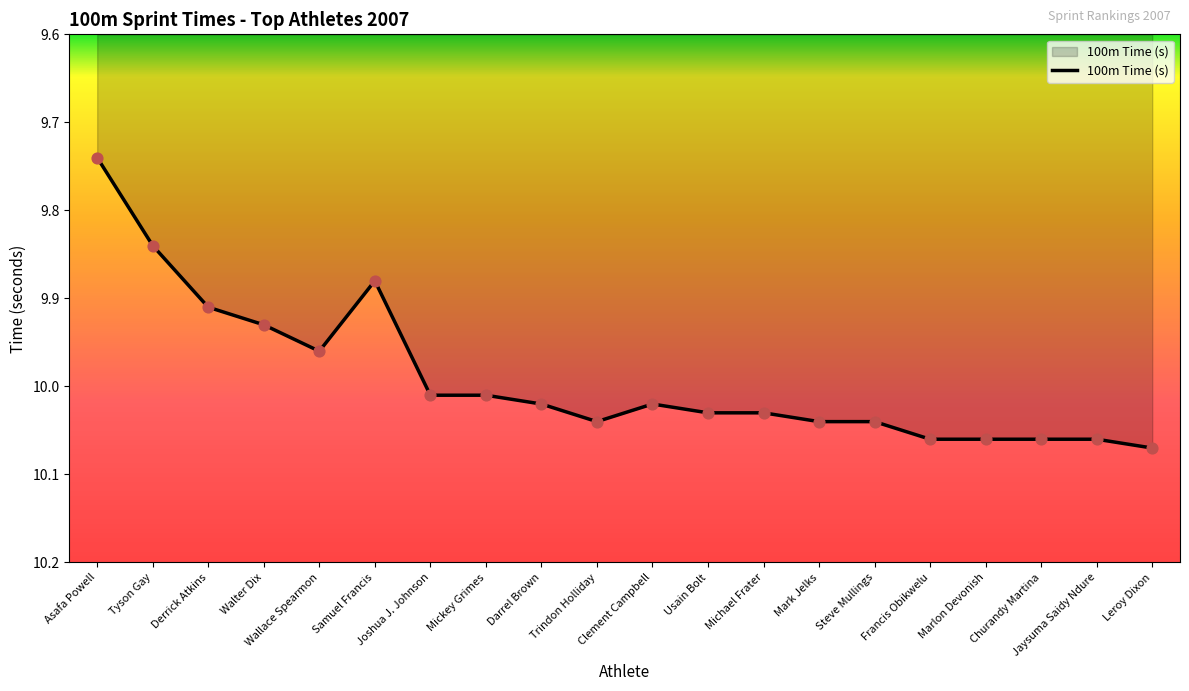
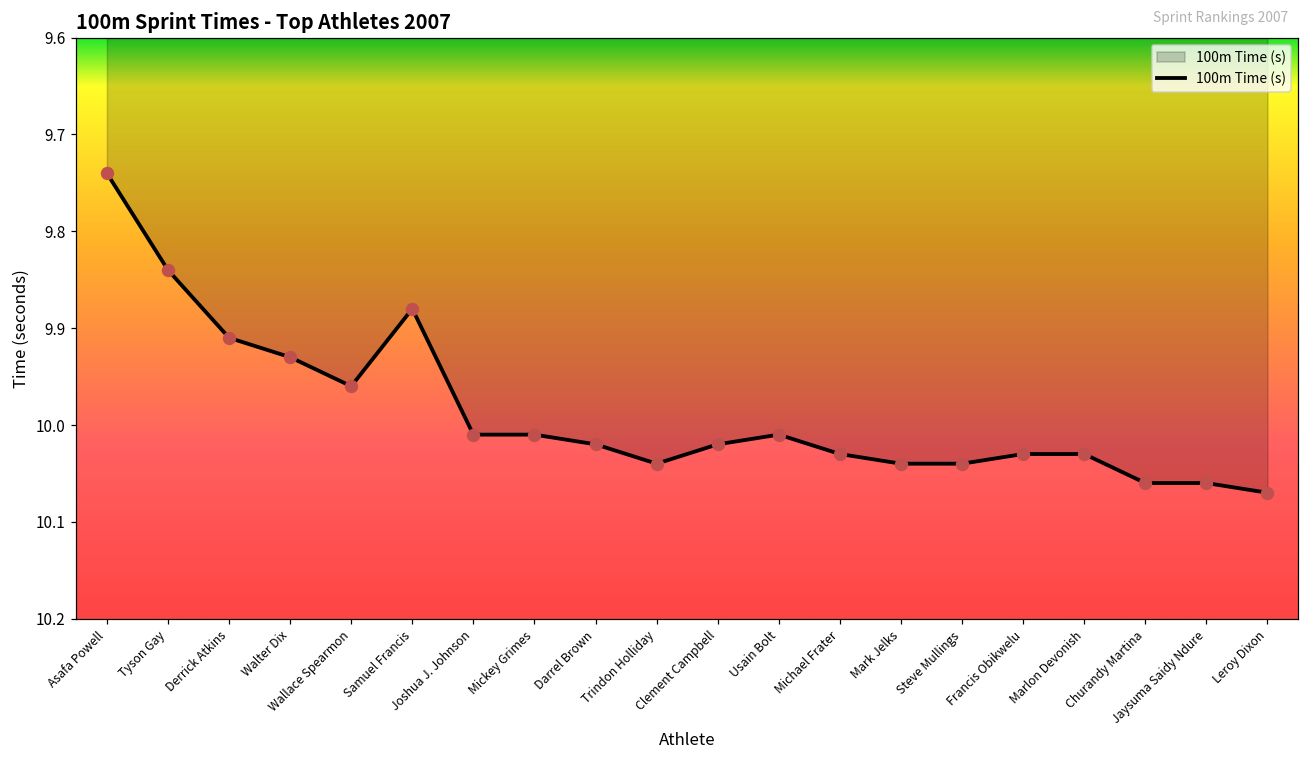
  {
    "Asafa Powell": 9.74,
    "Tyson Gay": 9.84,
    "Derrick Atkins": 9.91,
    "Walter Dix": 9.93,
    "Wallace Spearmon": 9.96,
    "Samuel Francis": 9.88,
    "Joshua J. Johnson": 10.01,
    "Mickey Grimes": 10.01,
    "Darrel Brown": 10.02,
    "Trindon Holliday": 10.04,
    "Clement Campbell": 10.02,
-   "Usain Bolt": 10.03,
+   "Usain Bolt": 10.01,
    "Michael Frater": 10.03,
    "Mark Jelks": 10.04,
    "Steve Mullings": 10.04,
-   "Francis Obikwelu": 10.06,
-   "Marlon Devonish": 10.06,
+   "Francis Obikwelu": 10.03,
+   "Marlon Devonish": 10.03,
    "Churandy Martina": 10.06,
    "Jaysuma Saidy Ndure": 10.06,
    "Leroy Dixon": 10.07
  }
